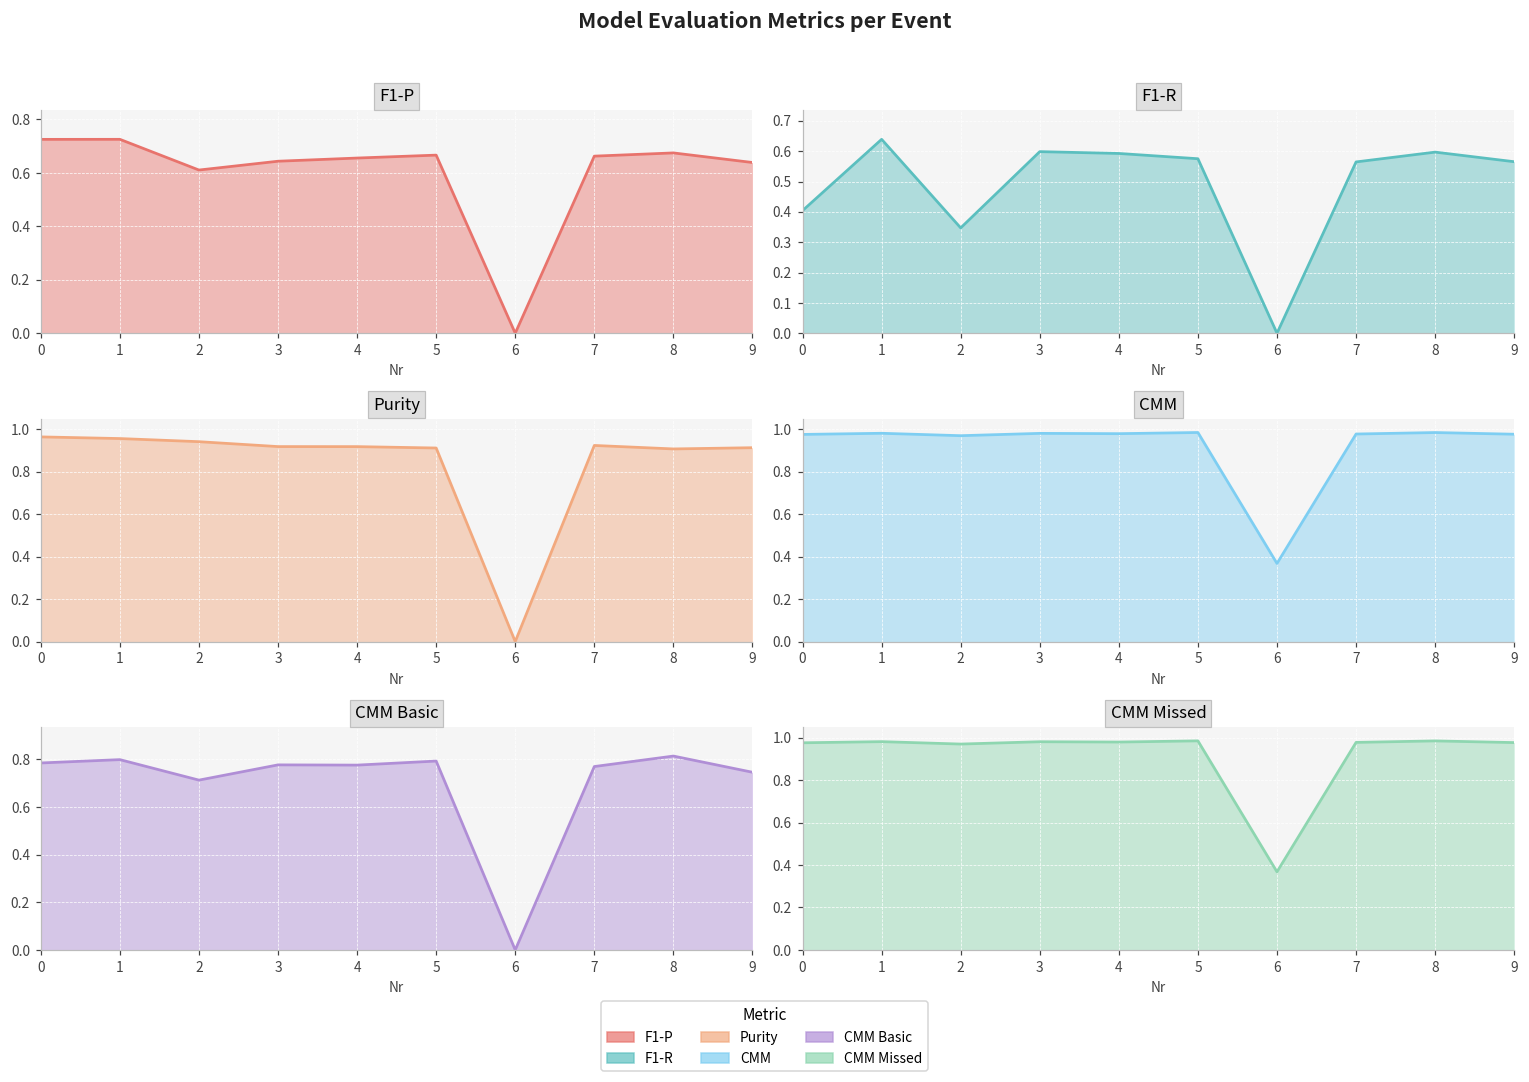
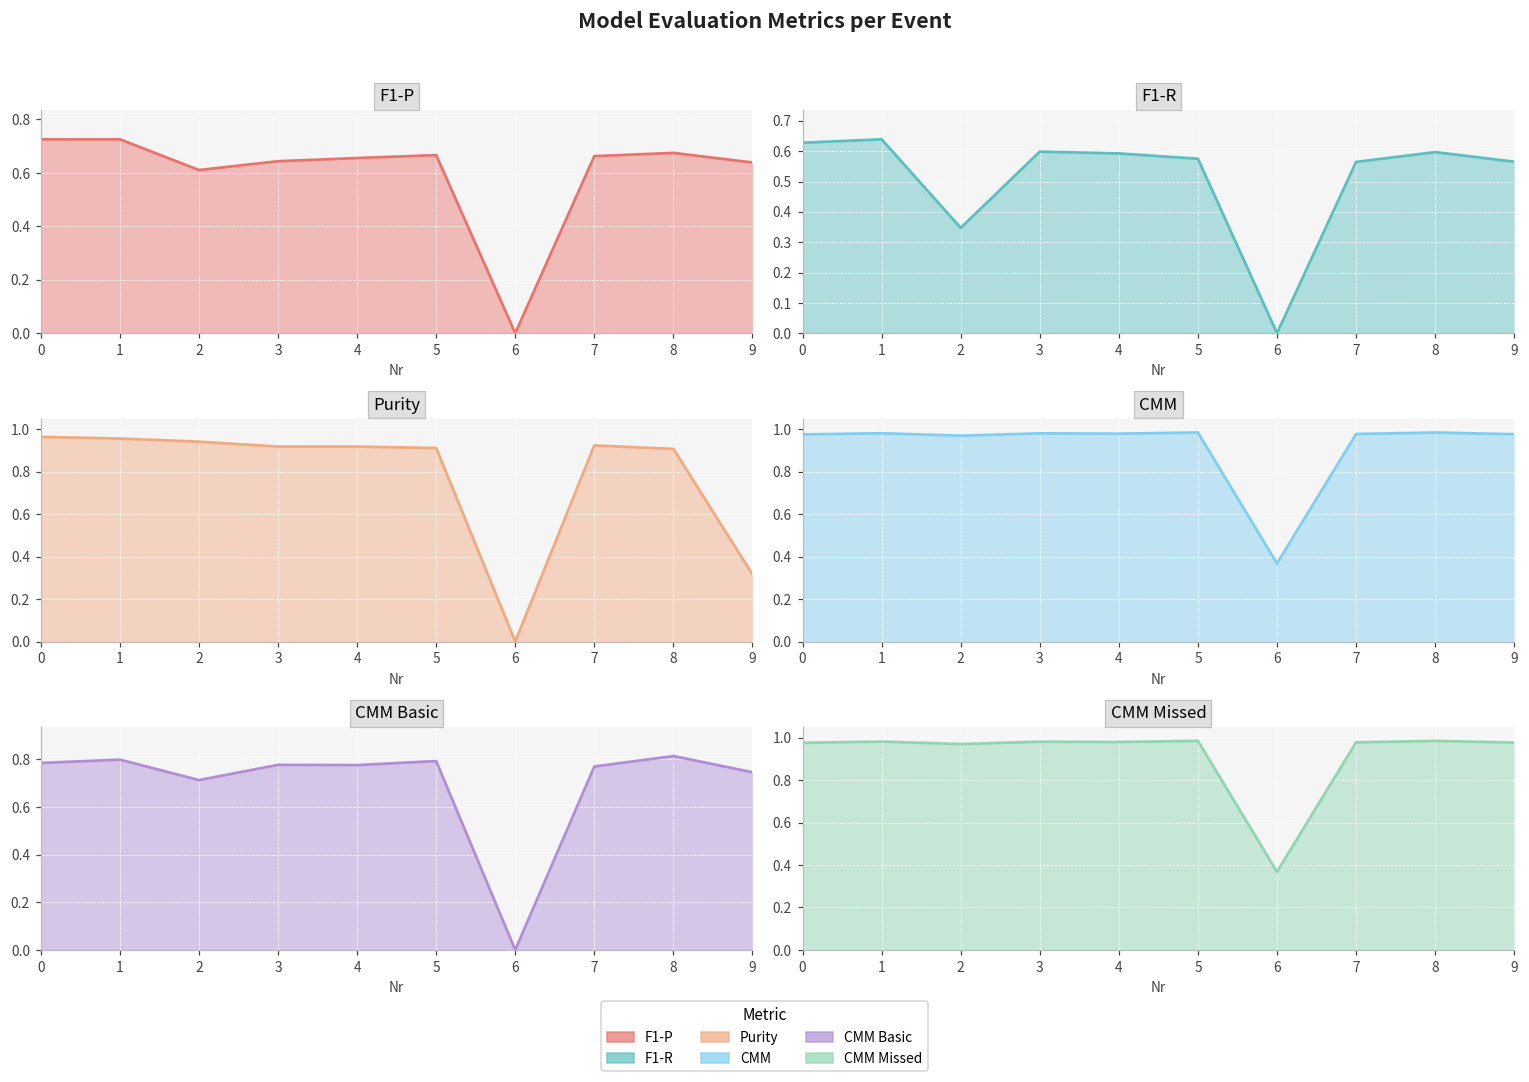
  {
    "F1-P": {
      "0": 0.73,
      "1": 0.73,
      "2": 0.61,
      "3": 0.64,
      "4": 0.66,
      "5": 0.67,
      "6": 0.00,
      "7": 0.66,
      "8": 0.67,
      "9": 0.64
    },
    "F1-R": {
-     "0": 0.40,
+     "0": 0.63,
      "1": 0.64,
      "2": 0.35,
      "3": 0.60,
      "4": 0.59,
      "5": 0.58,
      "6": 0.00,
      "7": 0.56,
      "8": 0.60,
      "9": 0.57
    },
    "Purity": {
      "0": 0.96,
      "1": 0.96,
      "2": 0.94,
      "3": 0.92,
      "4": 0.92,
      "5": 0.91,
      "6": 0.00,
      "7": 0.92,
      "8": 0.91,
-     "9": 0.91
+     "9": 0.32
    },
    "CMM": {
      "0": 0.98,
      "1": 0.98,
      "2": 0.97,
      "3": 0.98,
      "4": 0.98,
      "5": 0.98,
      "6": 0.37,
      "7": 0.98,
      "8": 0.98,
      "9": 0.98
    },
    "CMM Basic": {
      "0": 0.79,
      "1": 0.80,
      "2": 0.71,
      "3": 0.78,
      "4": 0.78,
      "5": 0.79,
      "6": 0.00,
      "7": 0.77,
      "8": 0.81,
      "9": 0.75
    },
    "CMM Missed": {
      "0": 0.98,
      "1": 0.98,
      "2": 0.97,
      "3": 0.98,
      "4": 0.98,
      "5": 0.98,
      "6": 0.37,
      "7": 0.98,
      "8": 0.98,
      "9": 0.98
    }
  }
